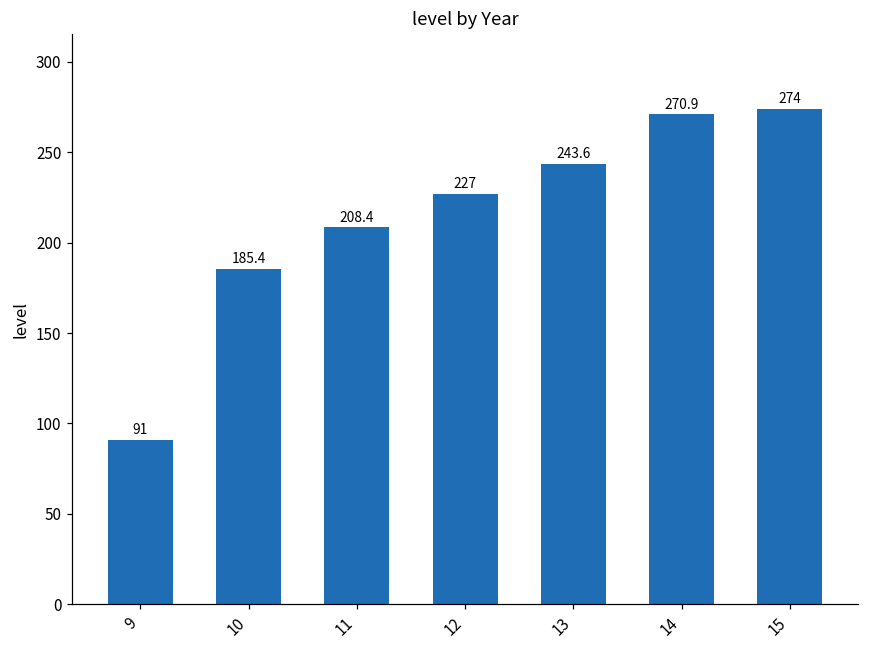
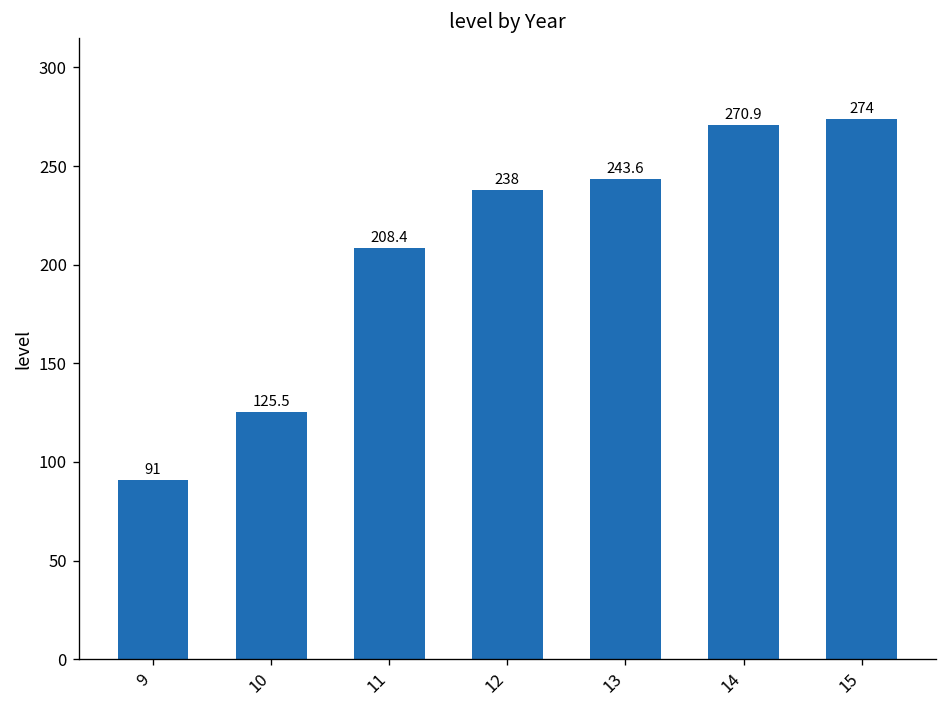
  {
    "9": 91,
-   "10": 185.4,
+   "10": 125.5,
    "11": 208.4,
-   "12": 227,
+   "12": 238,
    "13": 243.6,
    "14": 270.9,
    "15": 274
  }
